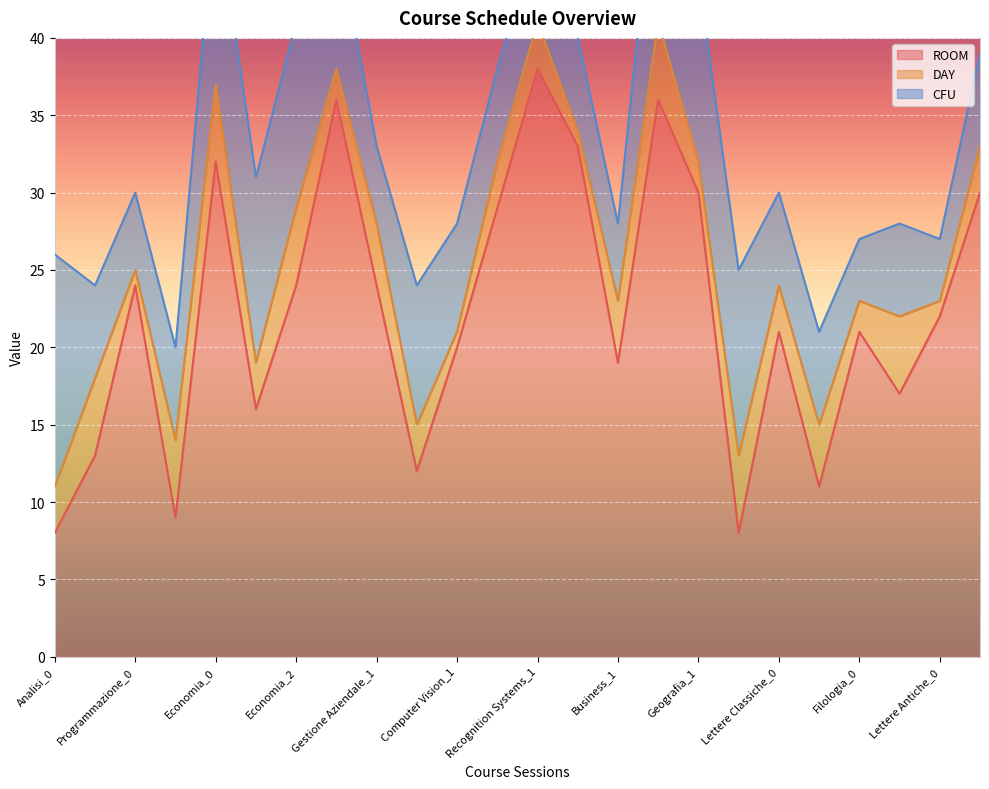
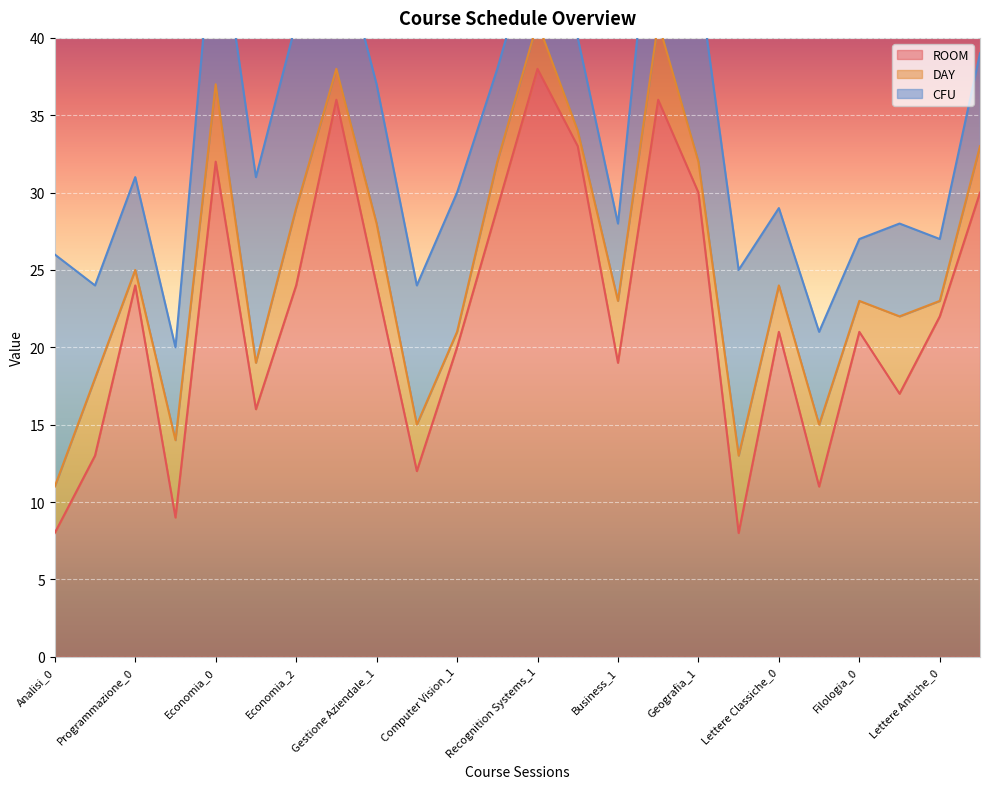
  {
    "CFU": {
      "Analisi_0": 15,
-     "Programmazione_0": 5,
-     "Gestione Aziendale_1": 5,
-     "Computer Vision_1": 7,
+     "Programmazione_0": 6,
+     "Gestione Aziendale_1": 9,
+     "Computer Vision_1": 9,
      "Business_1": 5,
-     "Lettere Classiche_0": 6,
+     "Lettere Classiche_0": 5,
      "Filologia_0": 4,
      "Lettere Antiche_0": 4
    }
  }
